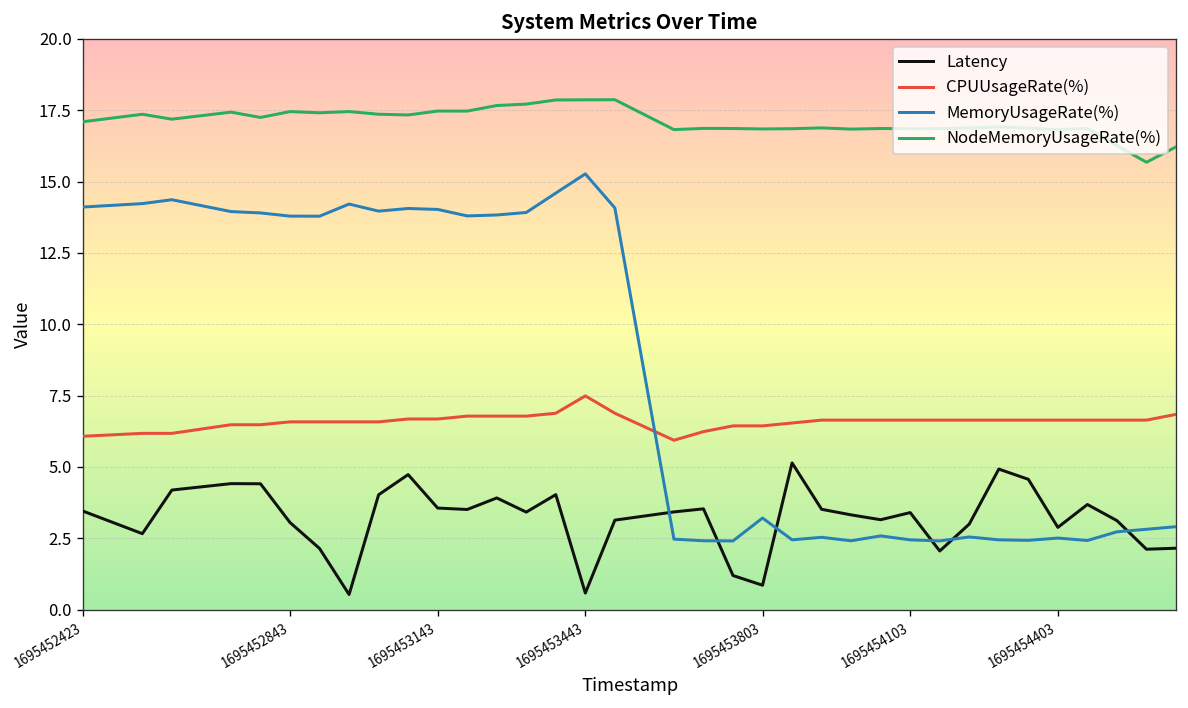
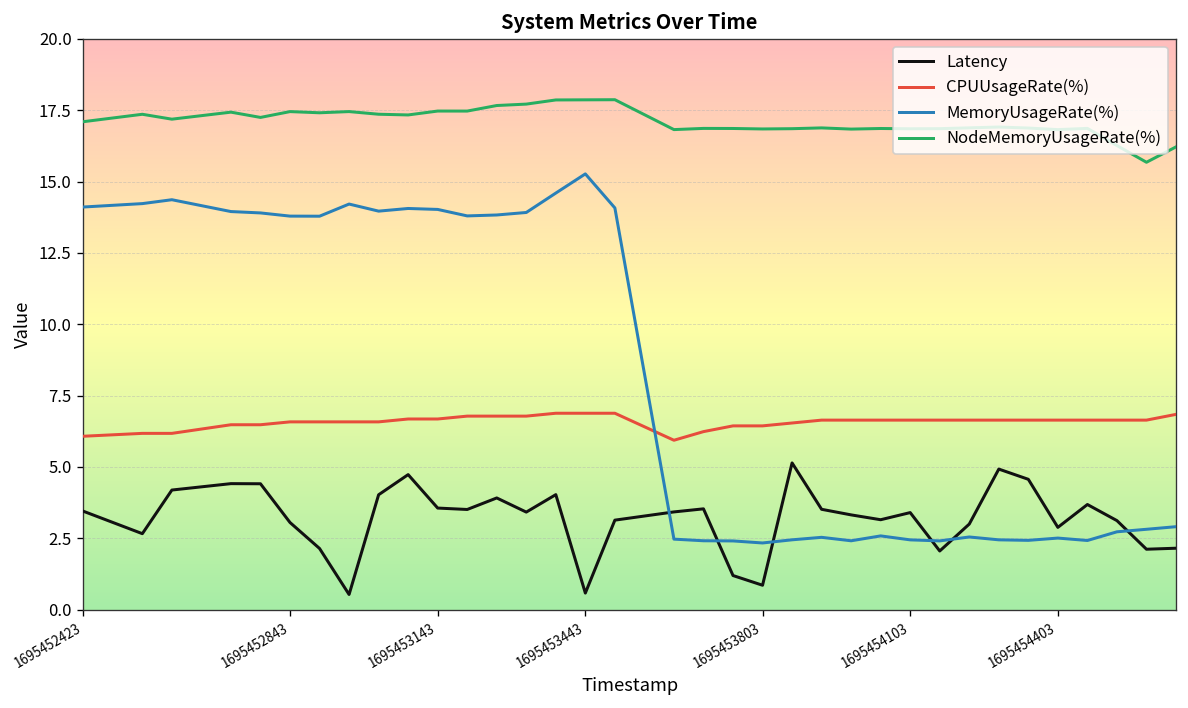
  {
    "Latency": {
      "1695452423": 3.4,
      "1695452843": 3.1,
      "1695453143": 3.6,
      "1695453443": 0.6,
      "1695453803": 0.9,
      "1695454103": 3.4,
      "1695454403": 2.9
    },
    "CPUUsageRate(%)": {
      "1695452423": 6.1,
      "1695452843": 6.6,
      "1695453143": 6.7,
-     "1695453443": 7.5,
+     "1695453443": 6.9,
      "1695453803": 6.4,
      "1695454103": 6.6,
      "1695454403": 6.6
    },
    "MemoryUsageRate(%)": {
      "1695452423": 14.1,
      "1695452843": 13.8,
      "1695453143": 14.0,
      "1695453443": 15.3,
-     "1695453803": 3.2,
+     "1695453803": 2.3,
      "1695454103": 2.4,
      "1695454403": 2.5
    },
    "NodeMemoryUsageRate(%)": {
      "1695452423": 17.1,
      "1695452843": 17.4,
      "1695453143": 17.5,
      "1695453443": 17.9,
      "1695453803": 16.8
    }
  }
